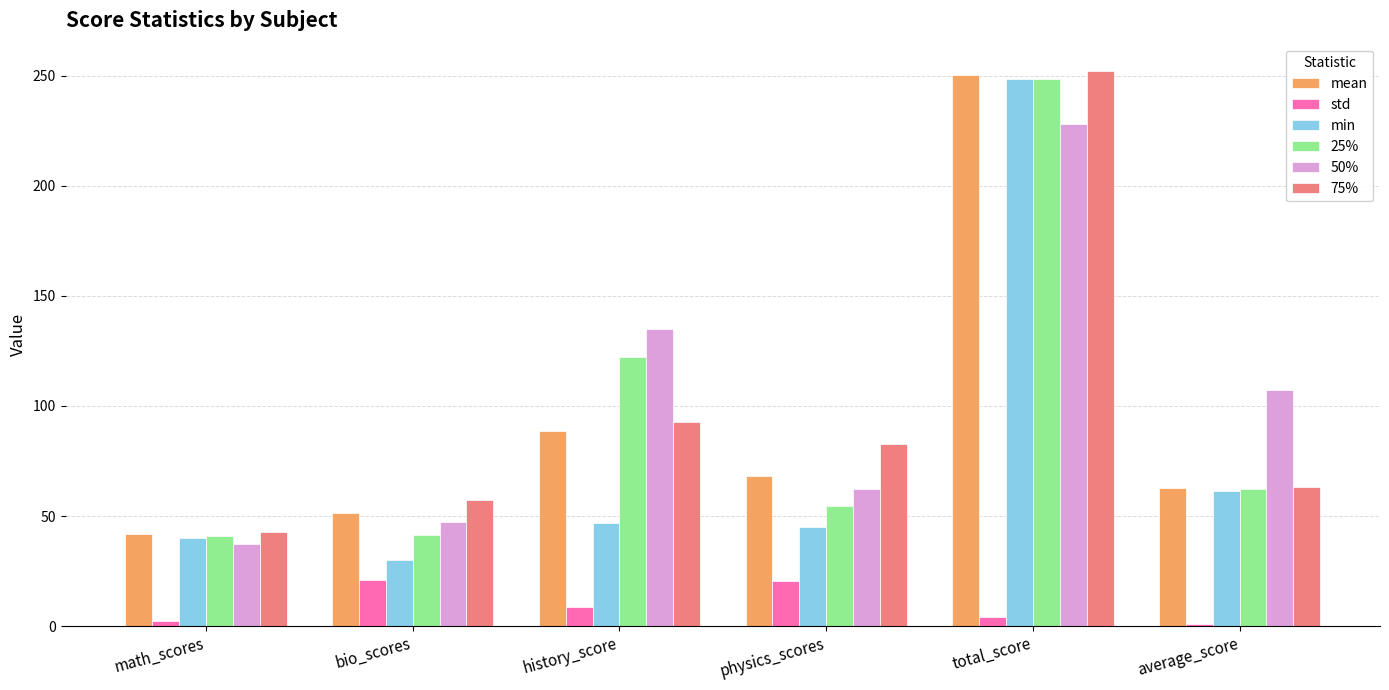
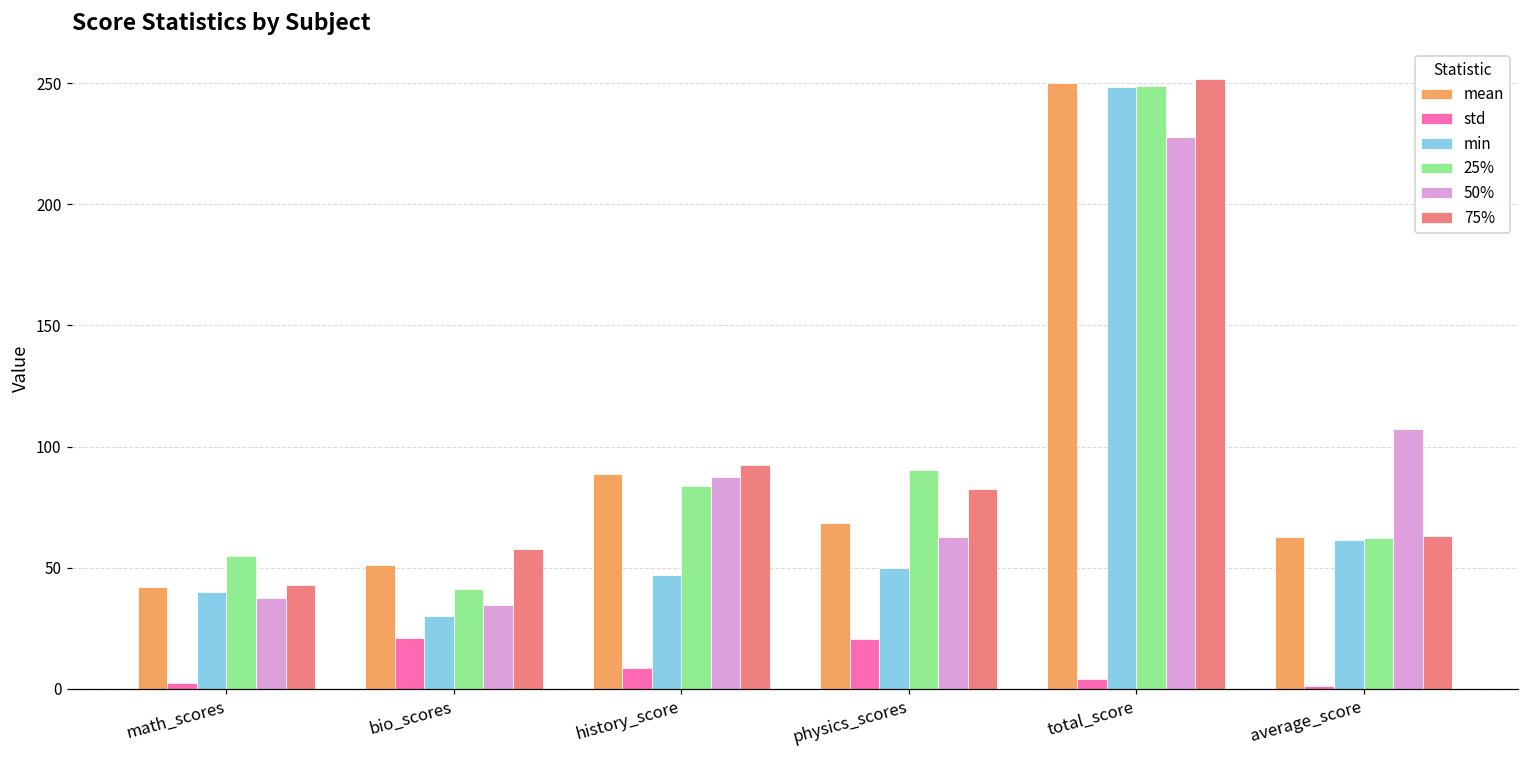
  {
    "min": {
      "math_scores": 40,
      "bio_scores": 30,
      "history_score": 47,
-     "physics_scores": 45,
+     "physics_scores": 50,
      "total_score": 249,
      "average_score": 61
    },
    "25%": {
-     "math_scores": 41,
+     "math_scores": 55,
      "bio_scores": 41,
-     "history_score": 122,
-     "physics_scores": 55,
+     "history_score": 84,
+     "physics_scores": 91,
      "total_score": 249,
      "average_score": 62
    },
    "50%": {
      "math_scores": 38,
-     "bio_scores": 48,
-     "history_score": 135,
+     "bio_scores": 35,
+     "history_score": 88,
      "physics_scores": 63,
      "total_score": 228,
      "average_score": 107
    }
  }
